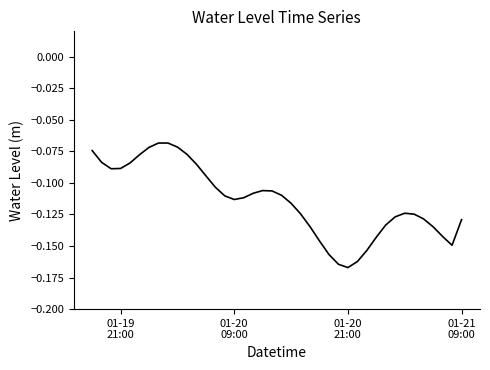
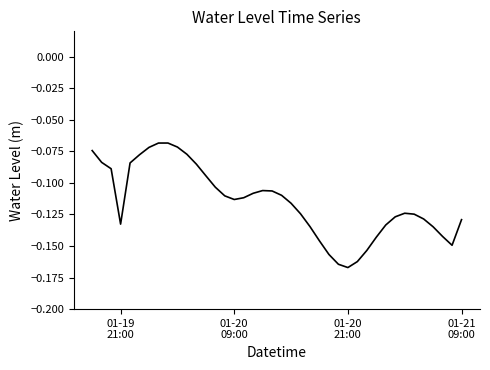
  {
-   "01-19 21:00": -0.089,
+   "01-19 21:00": -0.133,
    "01-20 09:00": -0.113,
    "01-20 21:00": -0.167,
    "01-21 09:00": -0.129
  }
